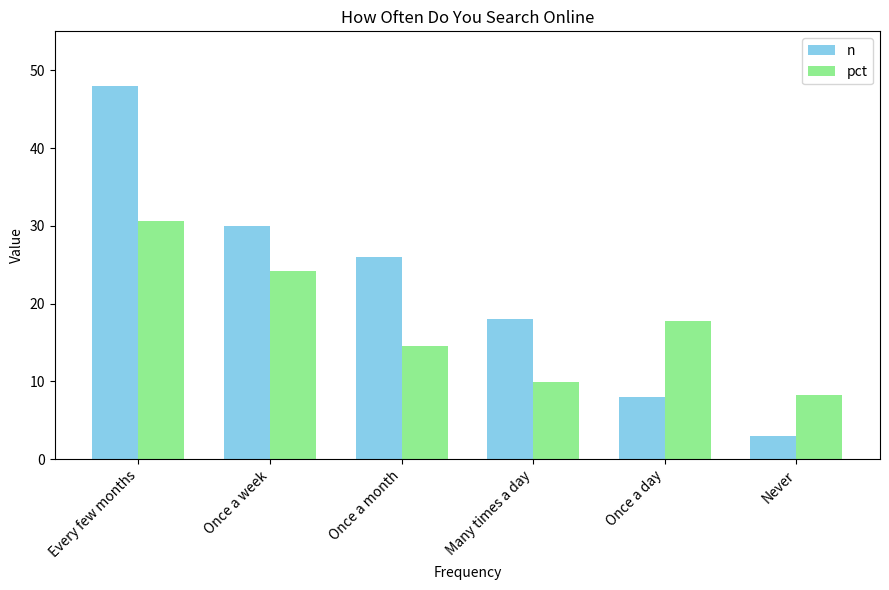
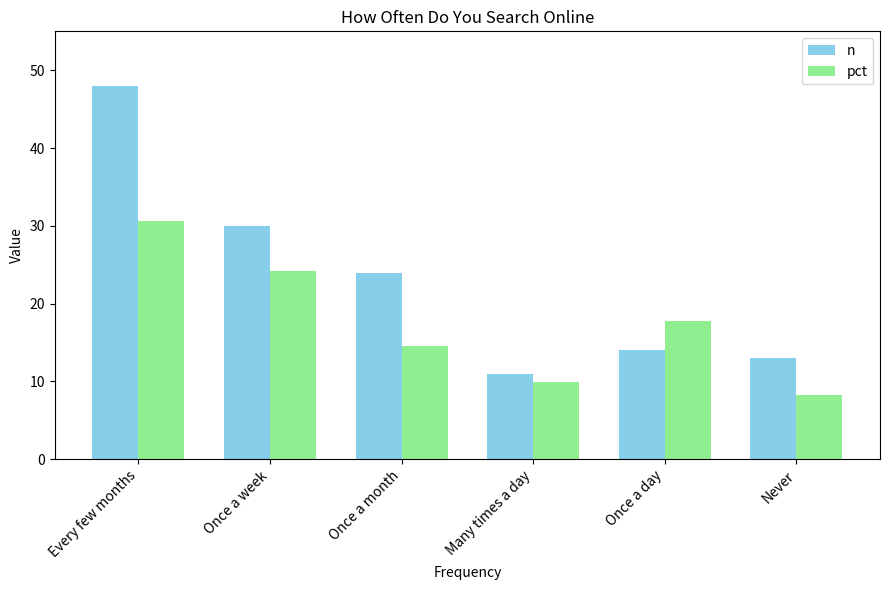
  {
    "n": {
      "Every few months": 48,
      "Once a week": 30,
-     "Once a month": 26,
-     "Many times a day": 18,
-     "Once a day": 8,
-     "Never": 3
+     "Once a month": 24,
+     "Many times a day": 11,
+     "Once a day": 14,
+     "Never": 13
    },
    "pct": {
      "Every few months": 31,
      "Once a week": 24,
      "Once a month": 15,
      "Many times a day": 10,
      "Once a day": 18,
      "Never": 8
    }
  }
